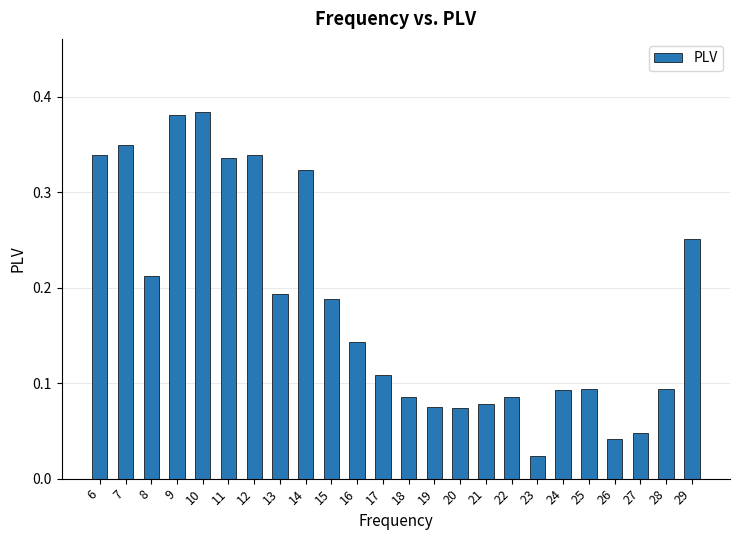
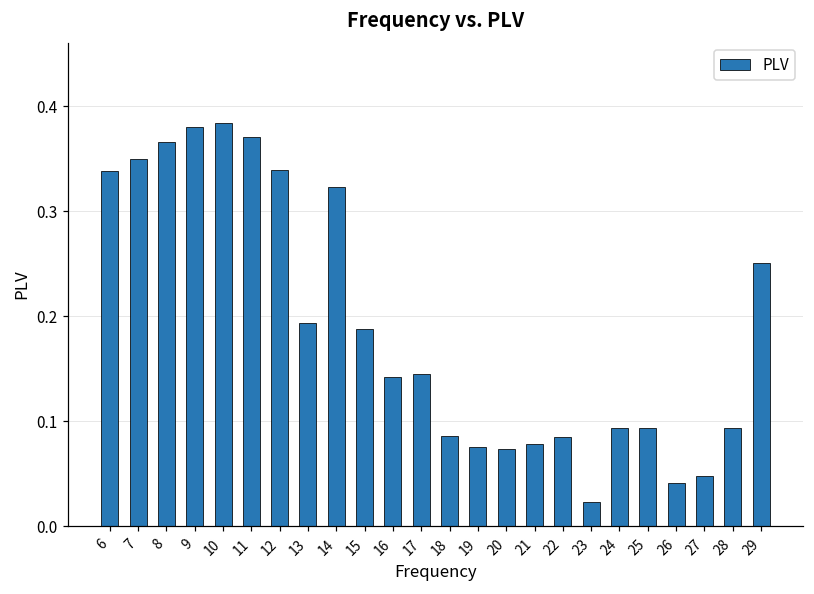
  {
    "6": 0.34,
    "7": 0.35,
-   "8": 0.21,
+   "8": 0.37,
    "9": 0.38,
    "10": 0.38,
-   "11": 0.34,
+   "11": 0.37,
    "12": 0.34,
    "13": 0.19,
    "14": 0.32,
    "15": 0.19,
    "16": 0.14,
-   "17": 0.11,
+   "17": 0.15,
    "18": 0.09,
    "19": 0.08,
    "20": 0.07,
    "21": 0.08,
    "22": 0.09,
    "23": 0.02,
    "24": 0.09,
    "25": 0.09,
    "26": 0.04,
    "27": 0.05,
    "28": 0.09,
    "29": 0.25
  }
